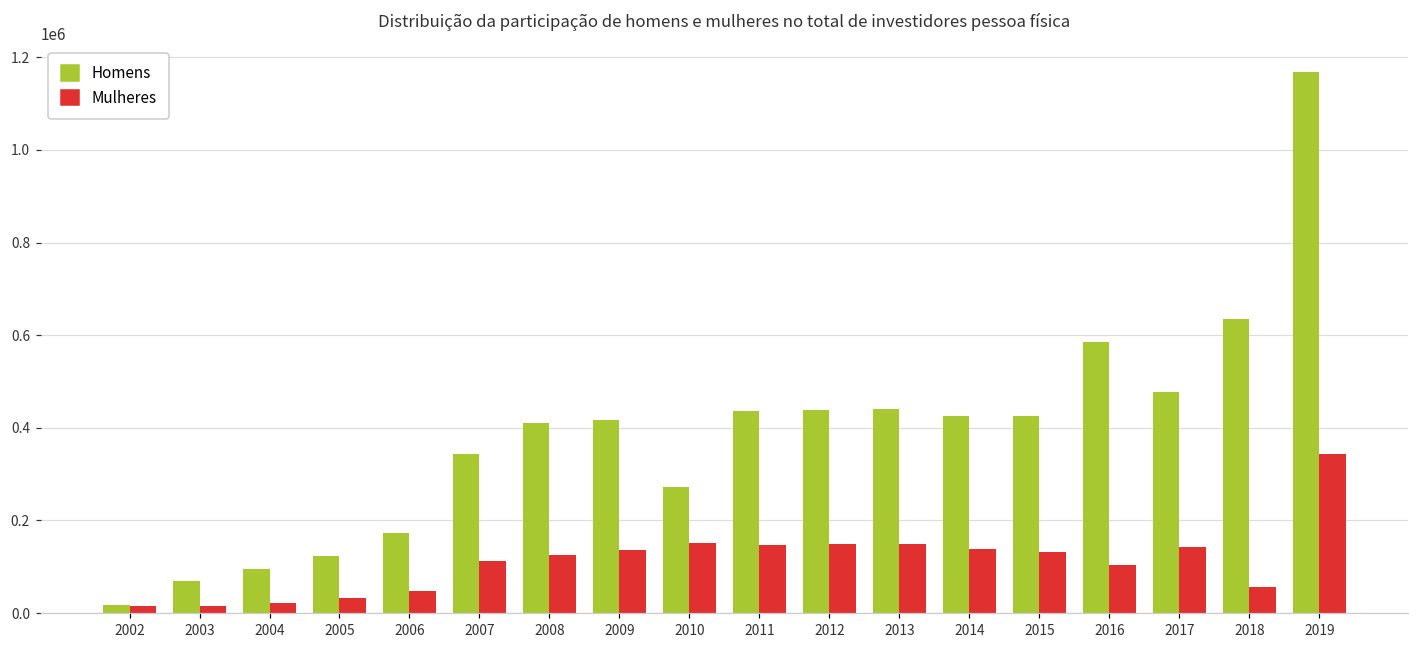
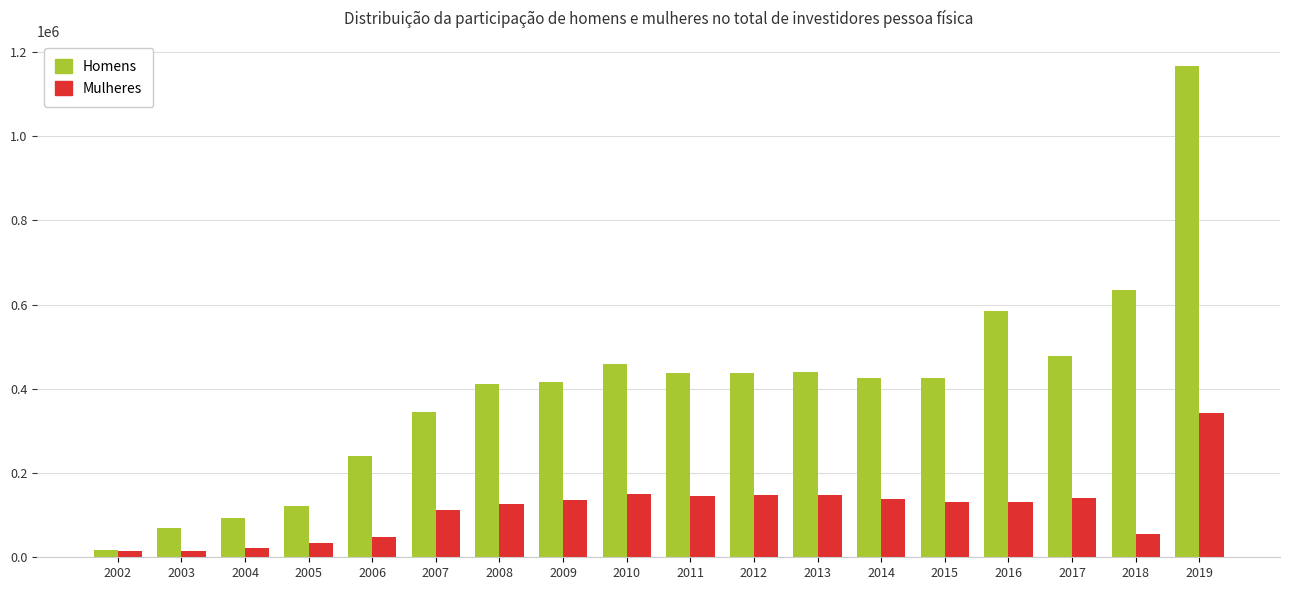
  {
    "Homens": {
      "2002": 20000,
      "2003": 70000,
      "2004": 90000,
      "2005": 120000,
-     "2006": 170000,
+     "2006": 240000,
      "2007": 340000,
      "2008": 410000,
      "2009": 420000,
-     "2010": 270000,
+     "2010": 460000,
      "2011": 440000,
      "2012": 440000,
      "2013": 440000,
      "2014": 430000,
      "2015": 420000,
      "2016": 590000,
      "2017": 480000,
      "2018": 630000,
      "2019": 1170000
    },
    "Mulheres": {
      "2002": 20000,
      "2003": 20000,
      "2004": 20000,
      "2005": 30000,
      "2006": 50000,
      "2007": 110000,
      "2008": 130000,
      "2009": 140000,
      "2010": 150000,
      "2011": 150000,
      "2012": 150000,
      "2013": 150000,
      "2014": 140000,
      "2015": 130000,
-     "2016": 100000,
+     "2016": 130000,
      "2017": 140000,
      "2018": 60000,
      "2019": 340000
    }
  }
